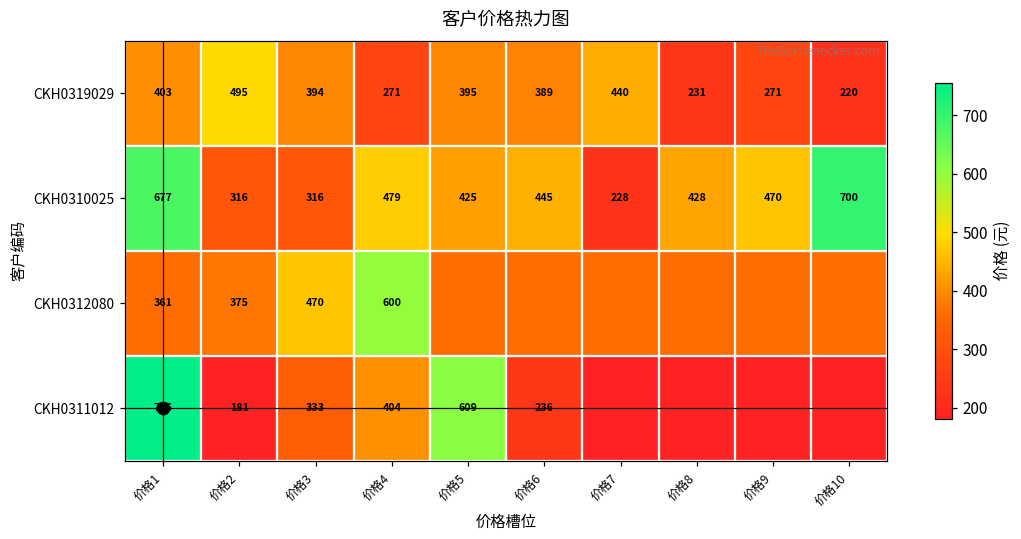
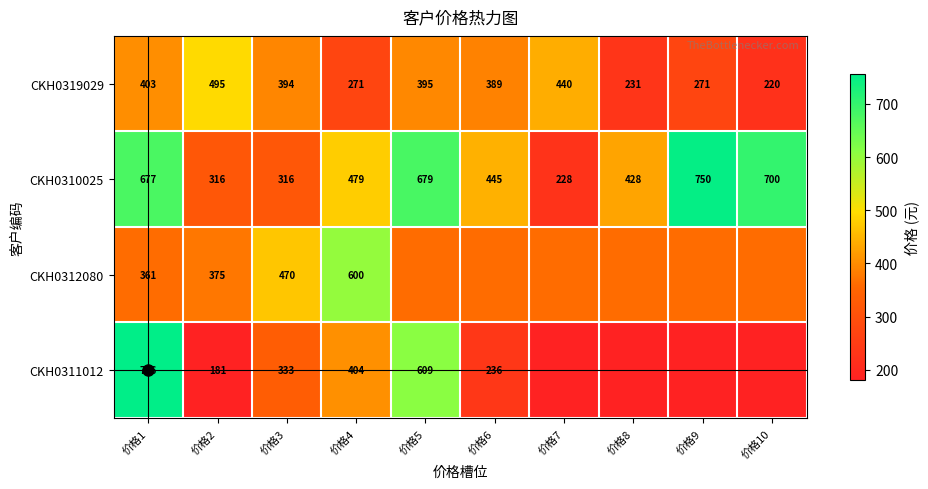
  {
    "CKH0319029": {
      "价格1": 403,
      "价格2": 495,
      "价格3": 394,
      "价格4": 271,
      "价格5": 395,
      "价格6": 389,
      "价格7": 440,
      "价格8": 231,
      "价格9": 271
    },
    "CKH0310025": {
      "价格1": 677,
      "价格2": 316,
      "价格3": 316,
      "价格4": 479,
-     "价格5": 425,
+     "价格5": 679,
      "价格6": 445,
      "价格7": 228,
      "价格8": 428,
-     "价格9": 470,
+     "价格9": 750,
      "价格10": 700
    },
    "CKH0312080": {
      "价格1": 361,
      "价格2": 375,
      "价格3": 470,
      "价格4": 600
    },
    "CKH0311012": {
      "价格2": 181,
      "价格3": 333,
      "价格4": 404,
      "价格5": 609,
      "价格6": 236
    }
  }
